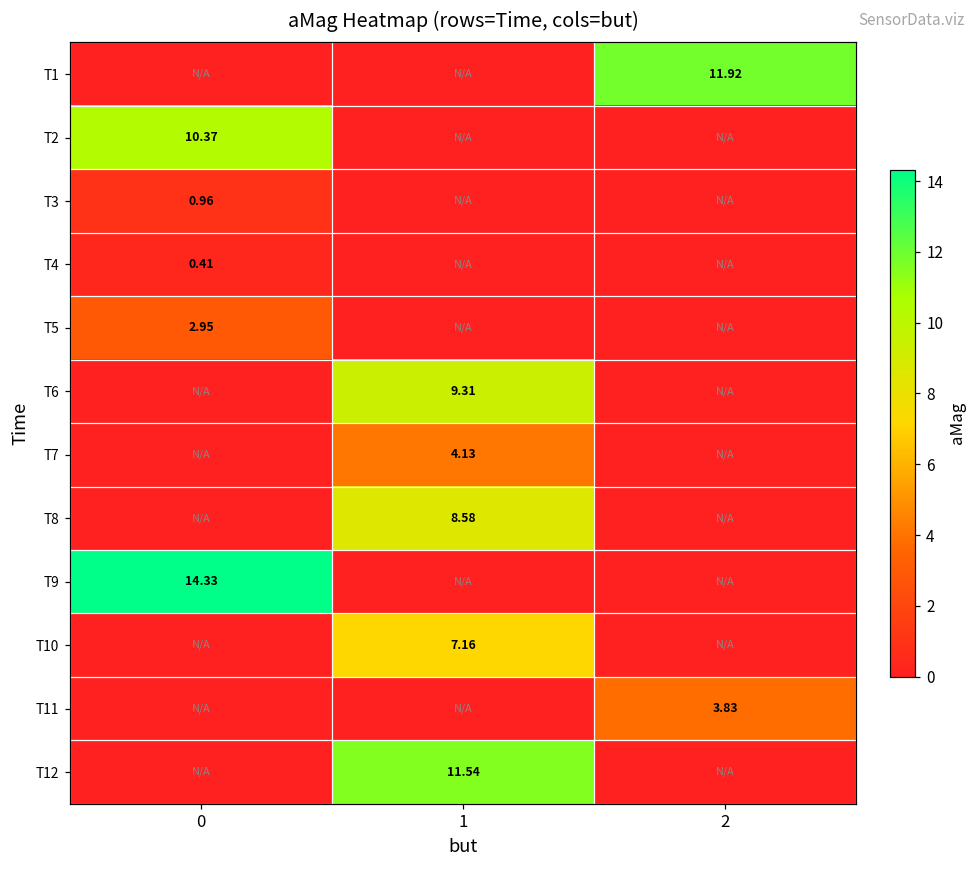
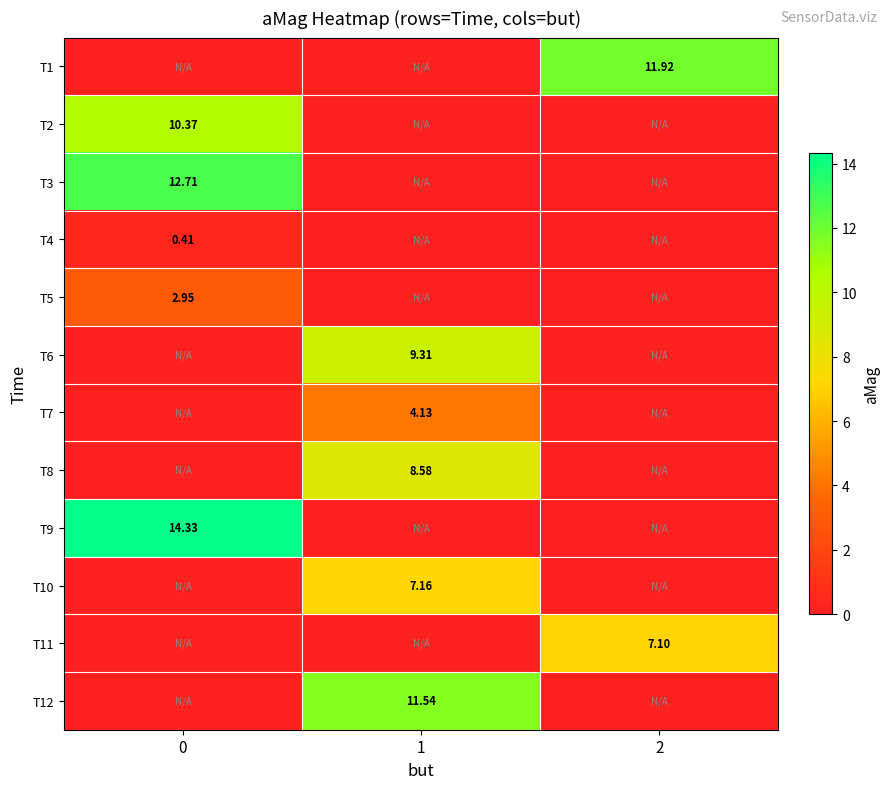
  {
    "T1": {
      "2": 11.92
    },
    "T2": {
      "0": 10.37
    },
    "T3": {
-     "0": 0.96
+     "0": 12.71
    },
    "T4": {
      "0": 0.41
    },
    "T5": {
      "0": 2.95
    },
    "T6": {
      "1": 9.31
    },
    "T7": {
      "1": 4.13
    },
    "T8": {
      "1": 8.58
    },
    "T9": {
      "0": 14.33
    },
    "T10": {
      "1": 7.16
    },
    "T11": {
-     "2": 3.83
+     "2": 7.10
    },
    "T12": {
      "1": 11.54
    }
  }
